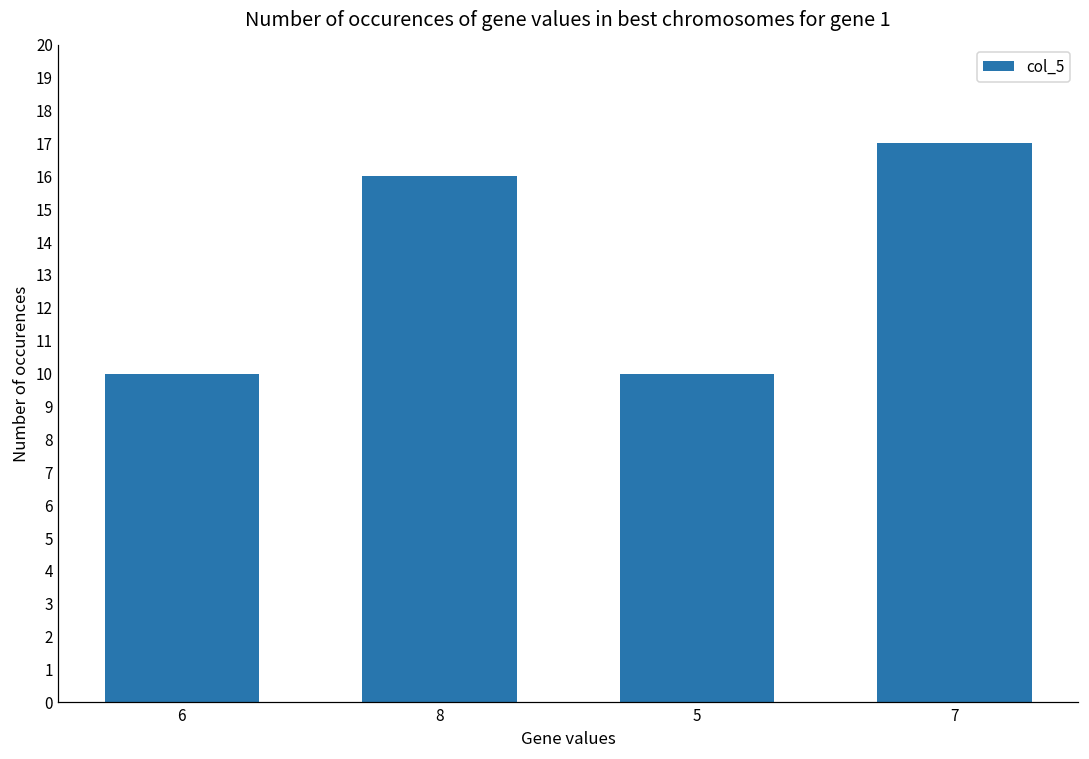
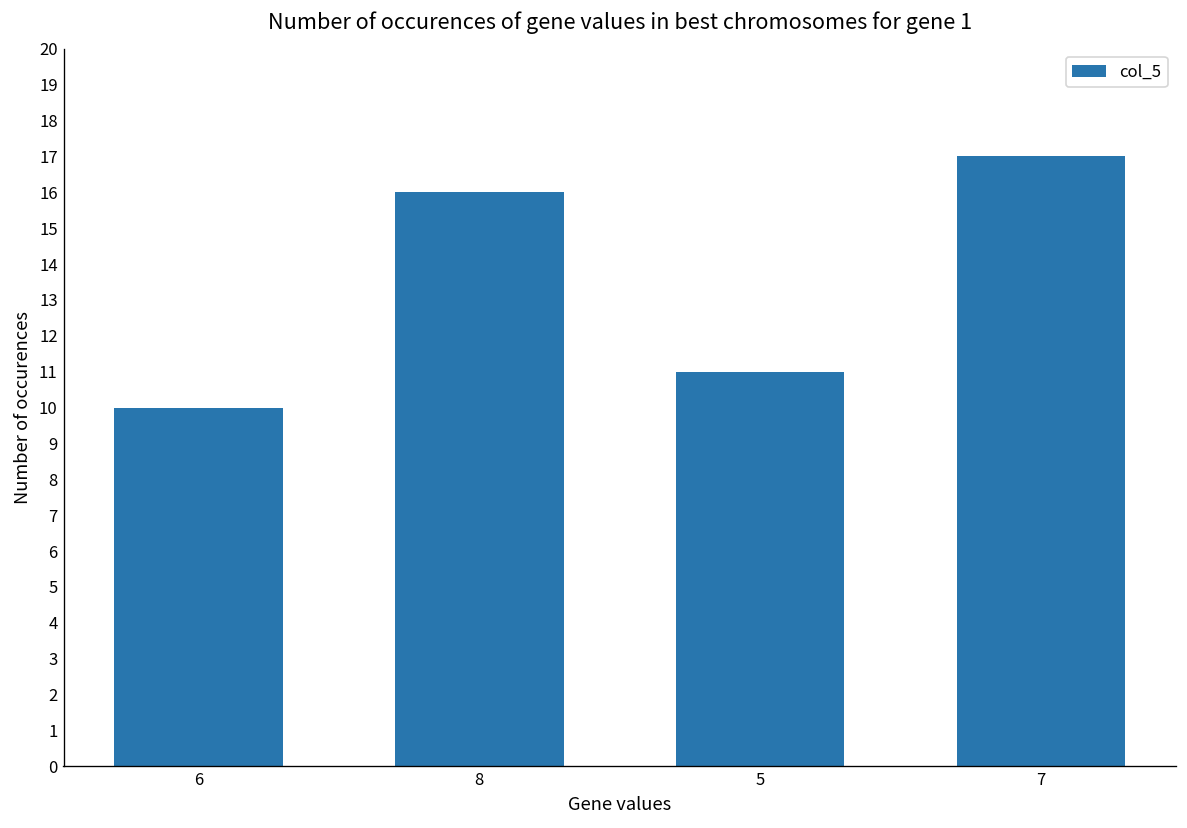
  {
    "6": 10,
    "8": 16,
-   "5": 10,
+   "5": 11,
    "7": 17
  }
